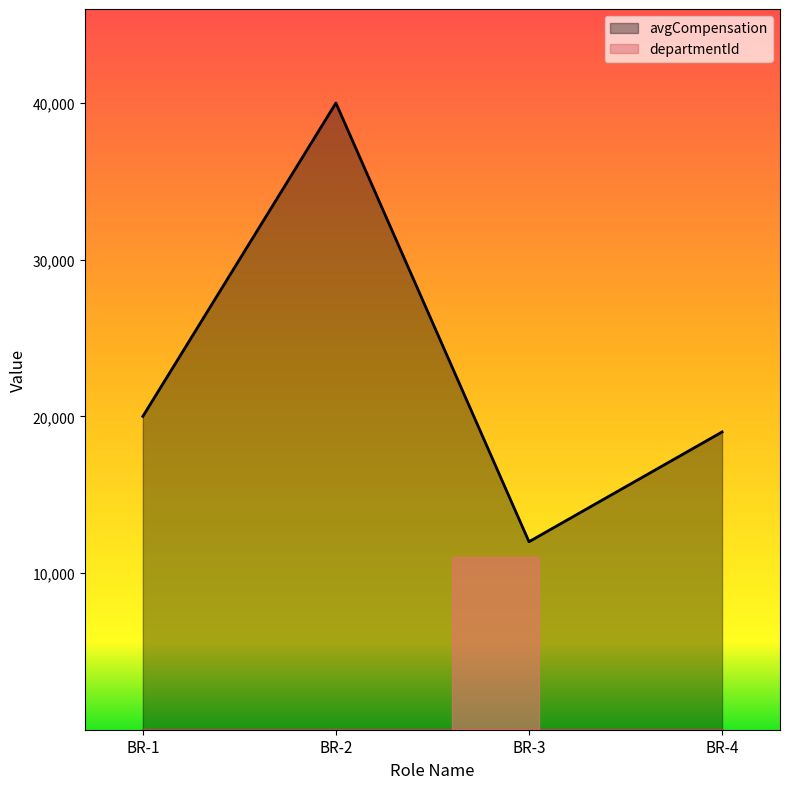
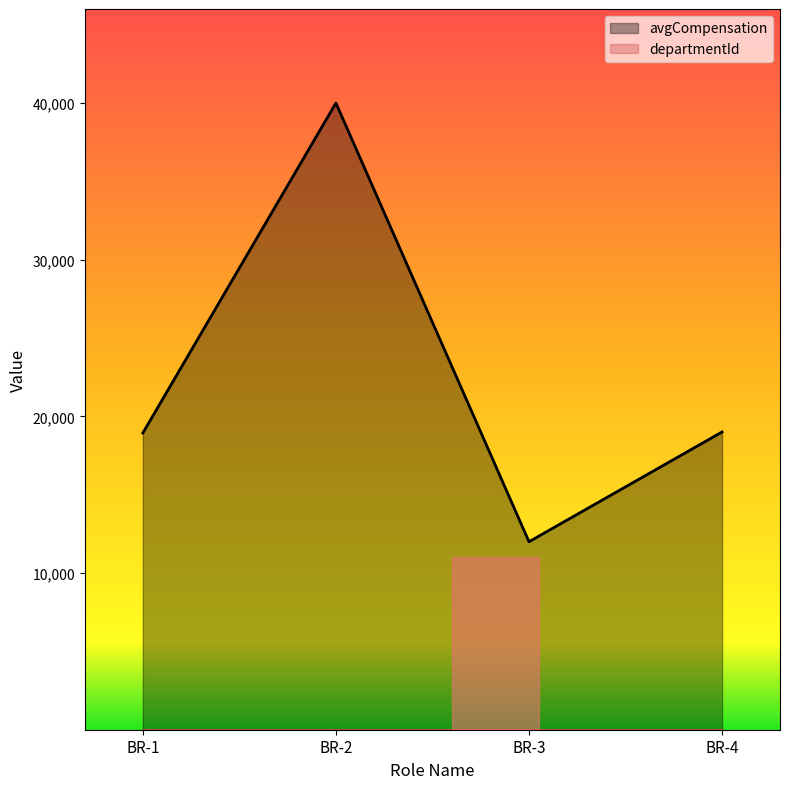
  {
    "avgCompensation": {
-     "BR-1": "20,000",
+     "BR-1": "18,900",
      "BR-2": "40,000",
      "BR-3": "12,000",
      "BR-4": "19,000"
    },
    "departmentId": {
      "BR-1": "0",
      "BR-2": "0",
      "BR-4": "0"
    }
  }
